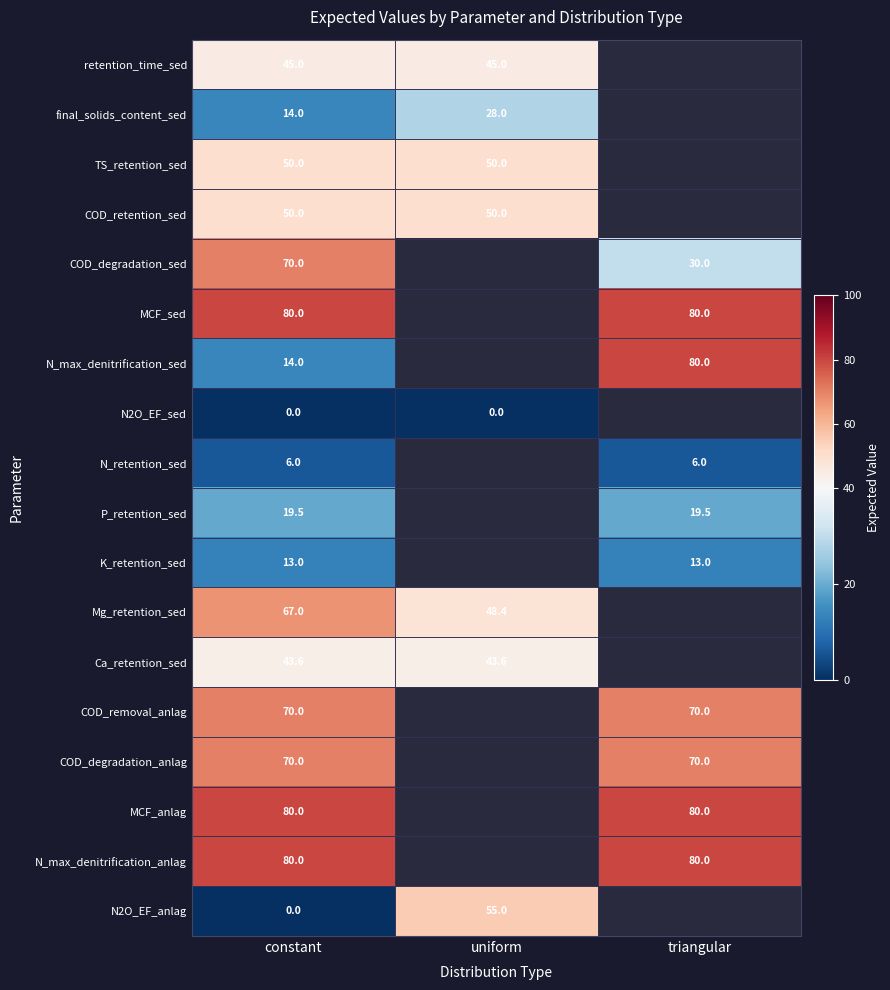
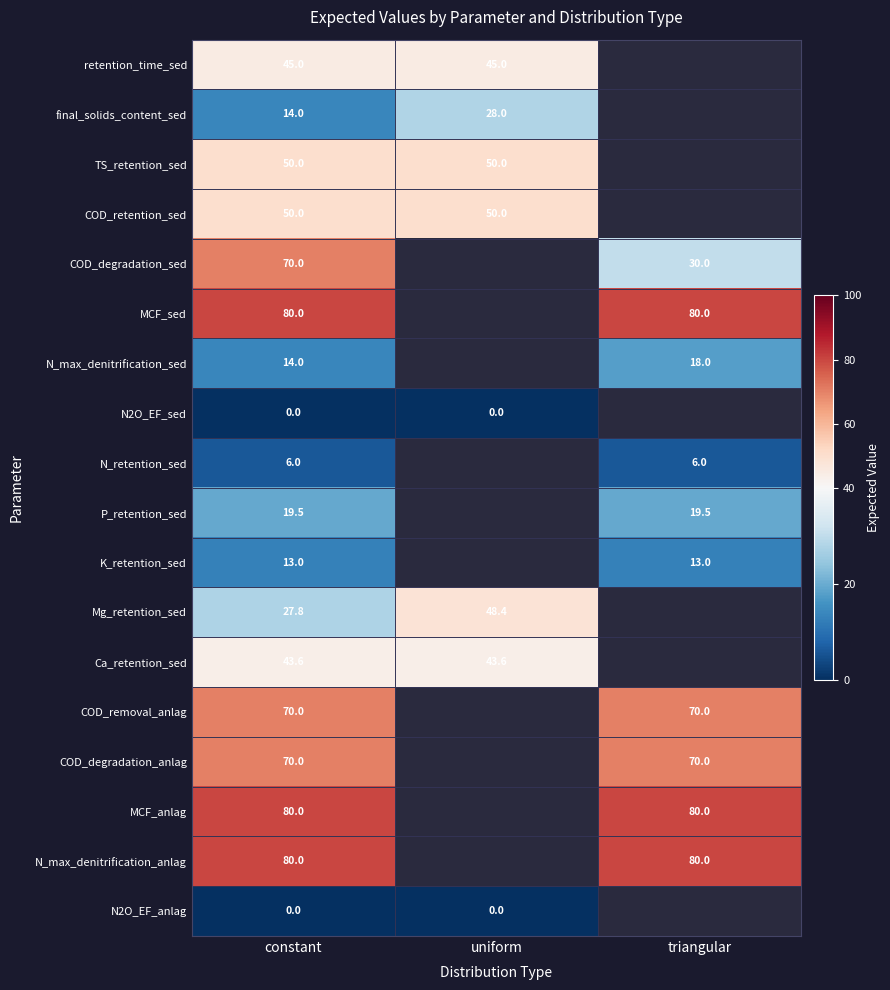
  {
    "final_solids_content_sed": {
      "constant": 14.0,
      "uniform": 28.0
    },
    "TS_retention_sed": {
      "constant": 50.0,
      "uniform": 50.0
    },
    "COD_retention_sed": {
      "constant": 50.0,
      "uniform": 50.0
    },
    "COD_degradation_sed": {
      "constant": 70.0,
      "triangular": 30.0
    },
    "MCF_sed": {
      "constant": 80.0,
      "triangular": 80.0
    },
    "N_max_denitrification_sed": {
      "constant": 14.0,
-     "triangular": 80.0
+     "triangular": 18.0
    },
    "N2O_EF_sed": {
      "constant": 0.0,
      "uniform": 0.0
    },
    "N_retention_sed": {
      "constant": 6.0,
      "triangular": 6.0
    },
    "P_retention_sed": {
      "constant": 19.5,
      "triangular": 19.5
    },
    "K_retention_sed": {
      "constant": 13.0,
      "triangular": 13.0
    },
    "Mg_retention_sed": {
-     "constant": 67.0
+     "constant": 27.8
    },
    "COD_removal_anlag": {
      "constant": 70.0,
      "triangular": 70.0
    },
    "COD_degradation_anlag": {
      "constant": 70.0,
      "triangular": 70.0
    },
    "MCF_anlag": {
      "constant": 80.0,
      "triangular": 80.0
    },
    "N_max_denitrification_anlag": {
      "constant": 80.0,
      "triangular": 80.0
    },
    "N2O_EF_anlag": {
      "constant": 0.0,
-     "uniform": 55.0
+     "uniform": 0.0
    }
  }
